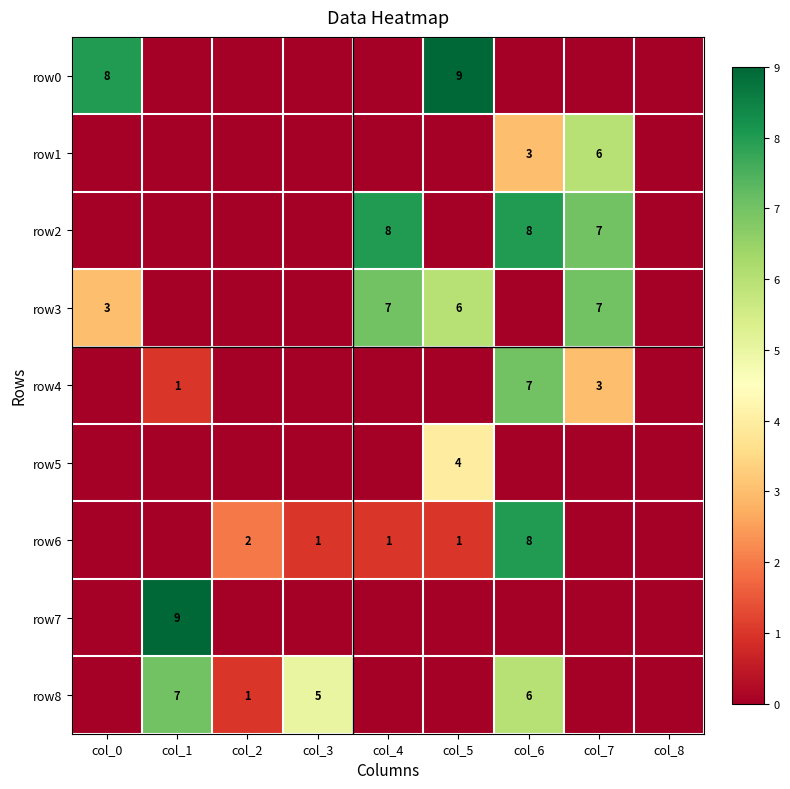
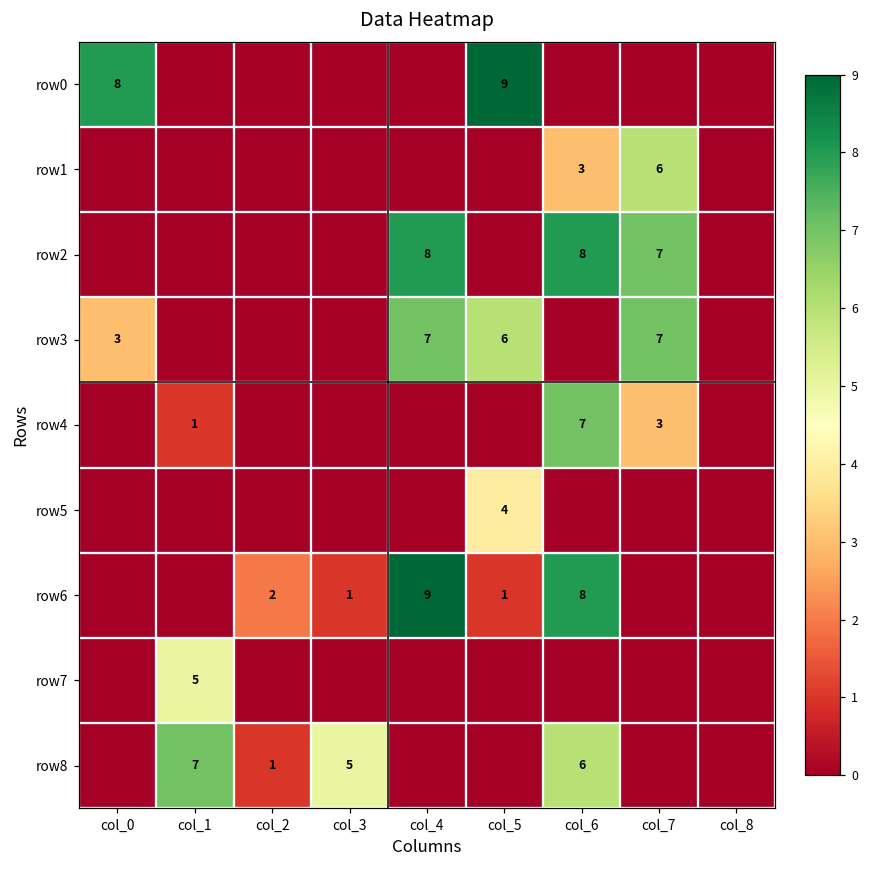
  {
    "row0": {
      "col_0": 8,
      "col_5": 9
    },
    "row1": {
      "col_6": 3,
      "col_7": 6
    },
    "row2": {
      "col_4": 8,
      "col_6": 8,
      "col_7": 7
    },
    "row3": {
      "col_0": 3,
      "col_4": 7,
      "col_5": 6,
      "col_7": 7
    },
    "row4": {
      "col_1": 1,
      "col_6": 7,
      "col_7": 3
    },
    "row5": {
      "col_5": 4
    },
    "row6": {
      "col_2": 2,
      "col_3": 1,
-     "col_4": 1,
+     "col_4": 9,
      "col_5": 1,
      "col_6": 8
    },
    "row7": {
-     "col_1": 9
+     "col_1": 5
    },
    "row8": {
      "col_1": 7,
      "col_2": 1,
      "col_3": 5,
      "col_6": 6
    }
  }
